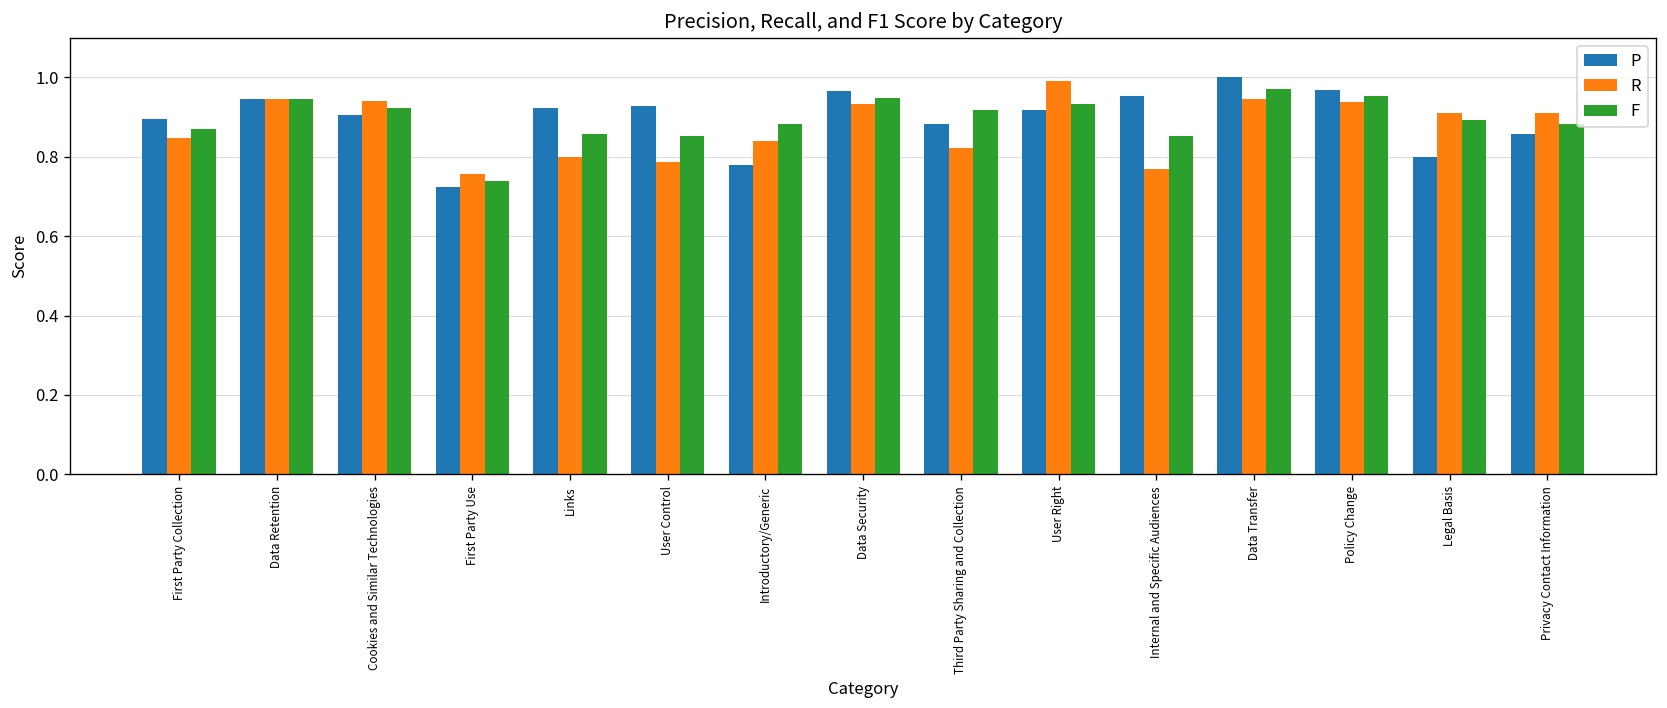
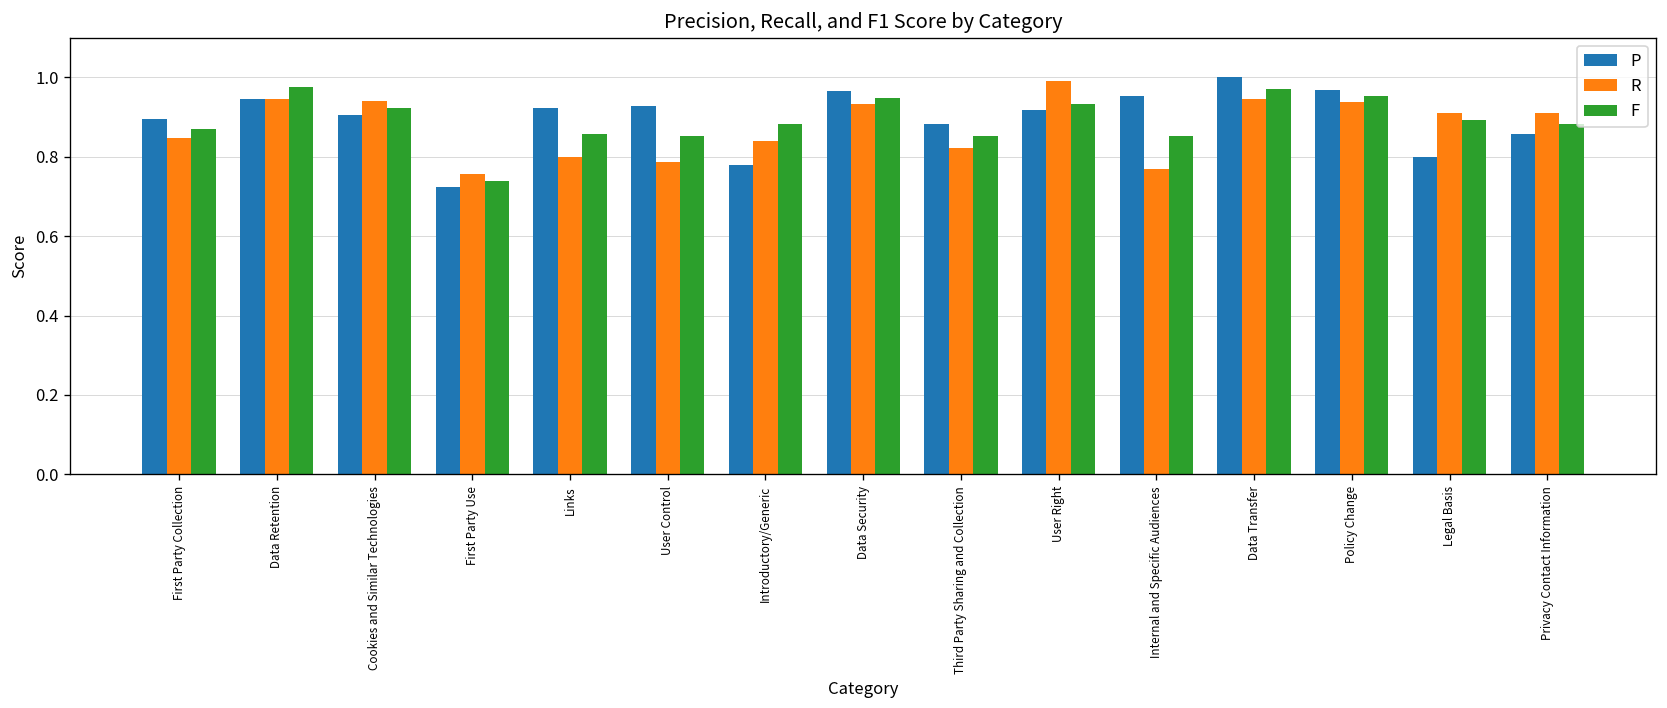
  {
    "P": {
      "First Party Collection": 0.90,
      "Data Retention": 0.94,
      "Cookies and Similar Technologies": 0.90,
      "First Party Use": 0.72,
      "Links": 0.92,
      "User Control": 0.93,
      "Introductory/Generic": 0.78,
      "Data Security": 0.97,
      "Third Party Sharing and Collection": 0.88,
      "User Right": 0.92,
      "Internal and Specific Audiences": 0.95,
      "Data Transfer": 1.00,
      "Policy Change": 0.97,
      "Legal Basis": 0.80,
      "Privacy Contact Information": 0.86
    },
    "R": {
      "First Party Collection": 0.85,
      "Data Retention": 0.94,
      "Cookies and Similar Technologies": 0.94,
      "First Party Use": 0.76,
      "Links": 0.80,
      "User Control": 0.79,
      "Introductory/Generic": 0.84,
      "Data Security": 0.93,
      "Third Party Sharing and Collection": 0.82,
      "User Right": 0.99,
      "Internal and Specific Audiences": 0.77,
      "Data Transfer": 0.94,
      "Policy Change": 0.94,
      "Legal Basis": 0.91,
      "Privacy Contact Information": 0.91
    },
    "F": {
      "First Party Collection": 0.87,
-     "Data Retention": 0.94,
+     "Data Retention": 0.98,
      "Cookies and Similar Technologies": 0.92,
      "First Party Use": 0.74,
      "Links": 0.86,
      "User Control": 0.85,
      "Introductory/Generic": 0.88,
      "Data Security": 0.95,
-     "Third Party Sharing and Collection": 0.92,
+     "Third Party Sharing and Collection": 0.85,
      "User Right": 0.93,
      "Internal and Specific Audiences": 0.85,
      "Data Transfer": 0.97,
      "Policy Change": 0.95,
      "Legal Basis": 0.89,
      "Privacy Contact Information": 0.88
    }
  }
